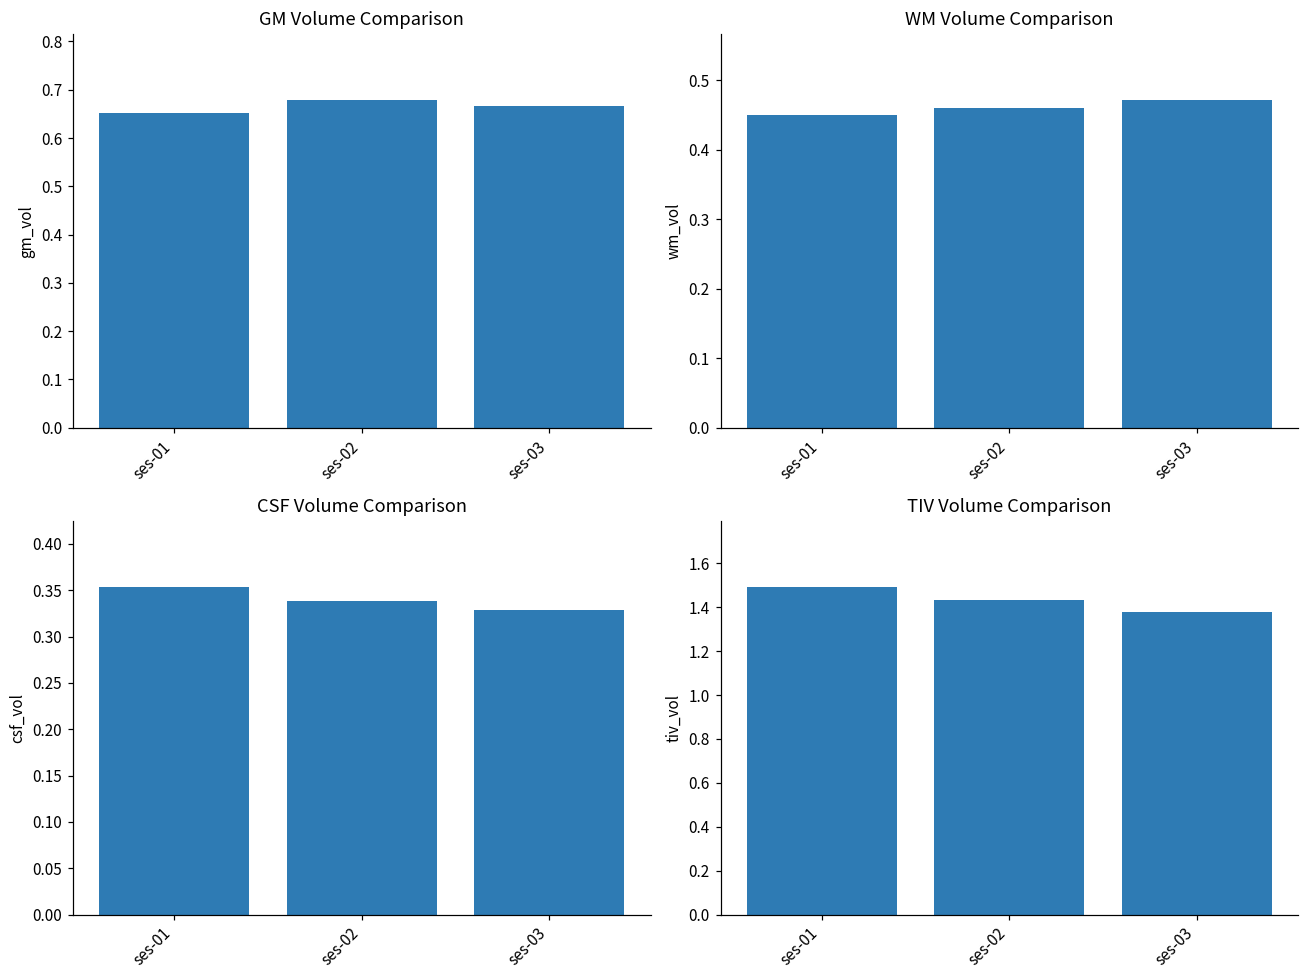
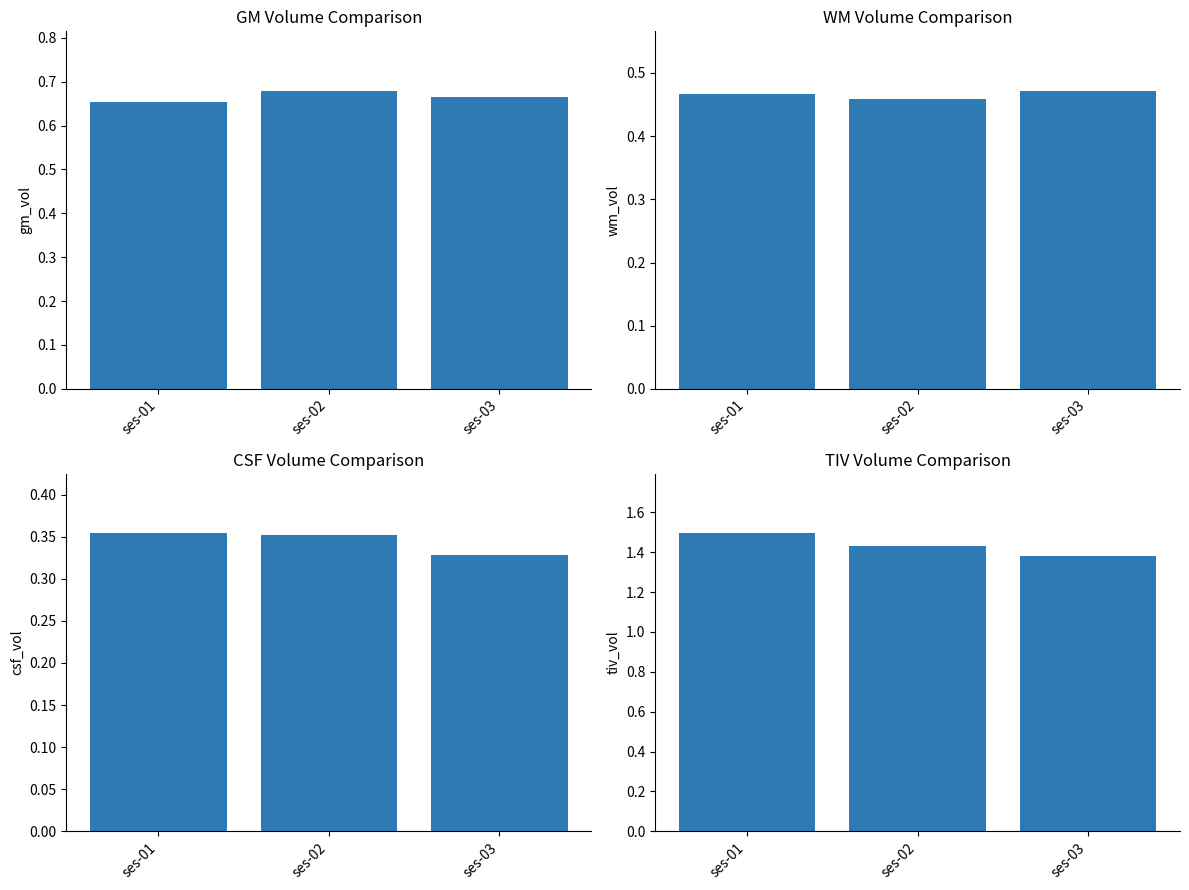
  {
    "GM Volume Comparison": {
      "ses-01": 0.65,
      "ses-02": 0.68,
      "ses-03": 0.67
    },
    "WM Volume Comparison": {
-     "ses-01": 0.45,
+     "ses-01": 0.47,
      "ses-02": 0.46,
      "ses-03": 0.47
    },
    "CSF Volume Comparison": {
      "ses-01": 0.35,
-     "ses-02": 0.34,
+     "ses-02": 0.35,
      "ses-03": 0.33
    },
    "TIV Volume Comparison": {
      "ses-01": 1.49,
      "ses-02": 1.43,
      "ses-03": 1.38
    }
  }
